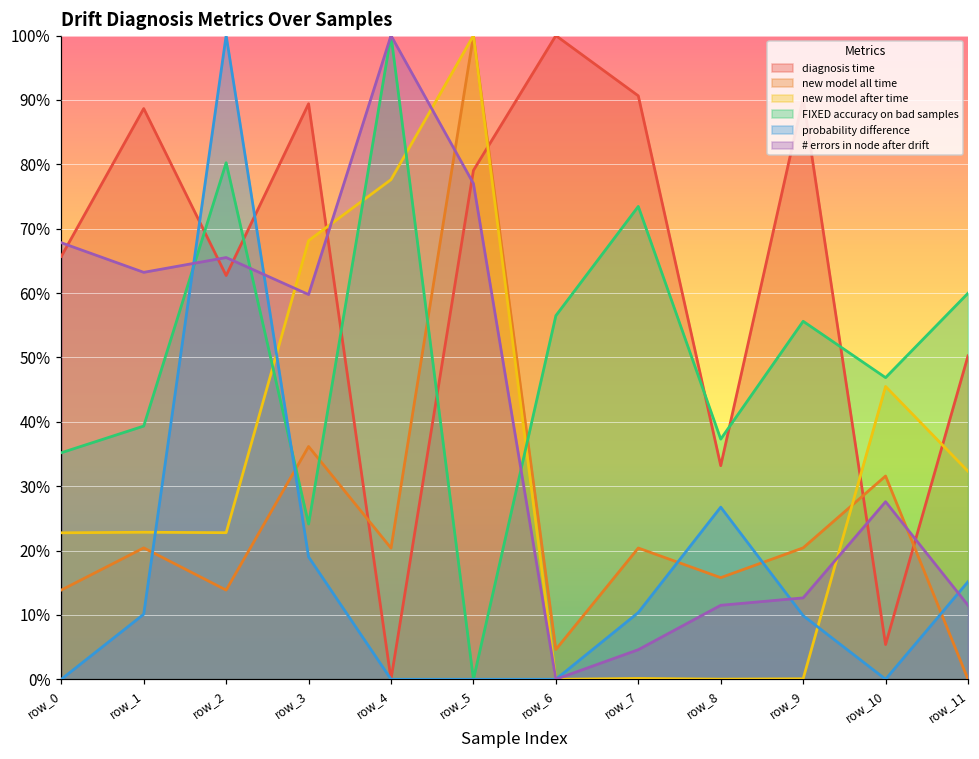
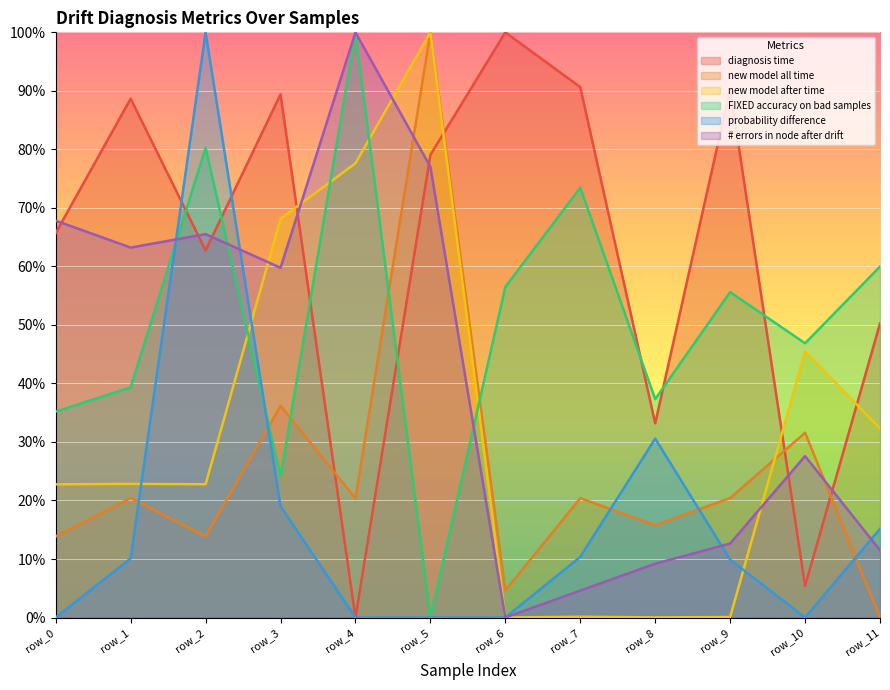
  {
    "FIXED accuracy on bad samples": {
      "row_0": "35%",
      "row_1": "39%",
      "row_2": "80%",
      "row_3": "24%",
      "row_6": "56%",
      "row_7": "73%",
      "row_8": "37%",
      "row_9": "56%",
      "row_10": "47%",
      "row_11": "60%"
    },
    "probability difference": {
      "row_0": "0%",
      "row_1": "10%",
      "row_2": "100%",
      "row_3": "19%",
      "row_7": "10%",
-     "row_8": "27%",
+     "row_8": "31%",
      "row_9": "10%",
      "row_10": "0%",
      "row_11": "15%"
    },
    "# errors in node after drift": {
      "row_0": "68%",
      "row_1": "63%",
      "row_2": "66%",
      "row_3": "60%",
      "row_5": "77%",
      "row_7": "5%",
-     "row_8": "11%",
+     "row_8": "9%",
      "row_9": "13%",
      "row_10": "28%",
      "row_11": "11%"
    }
  }
